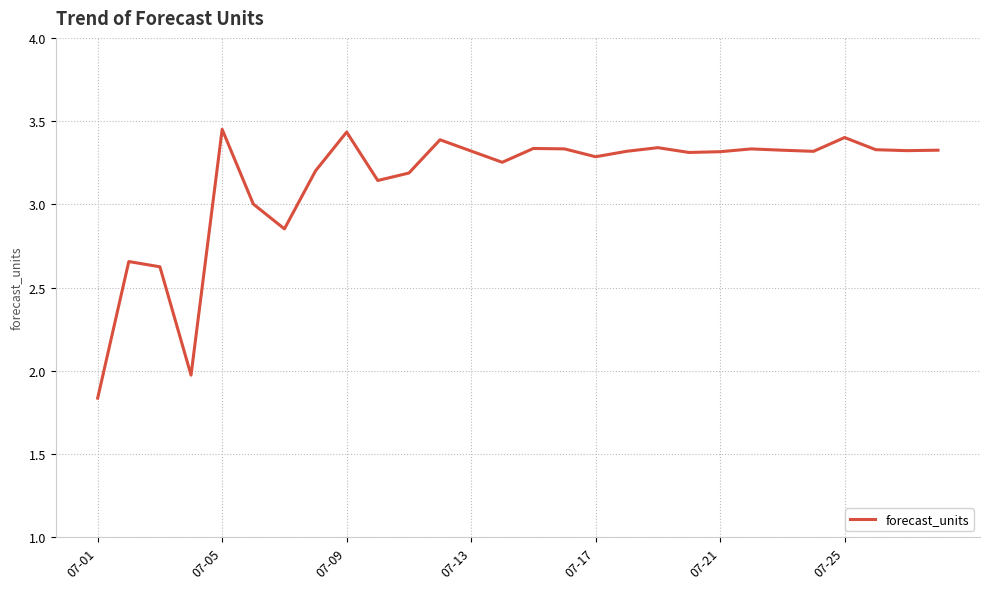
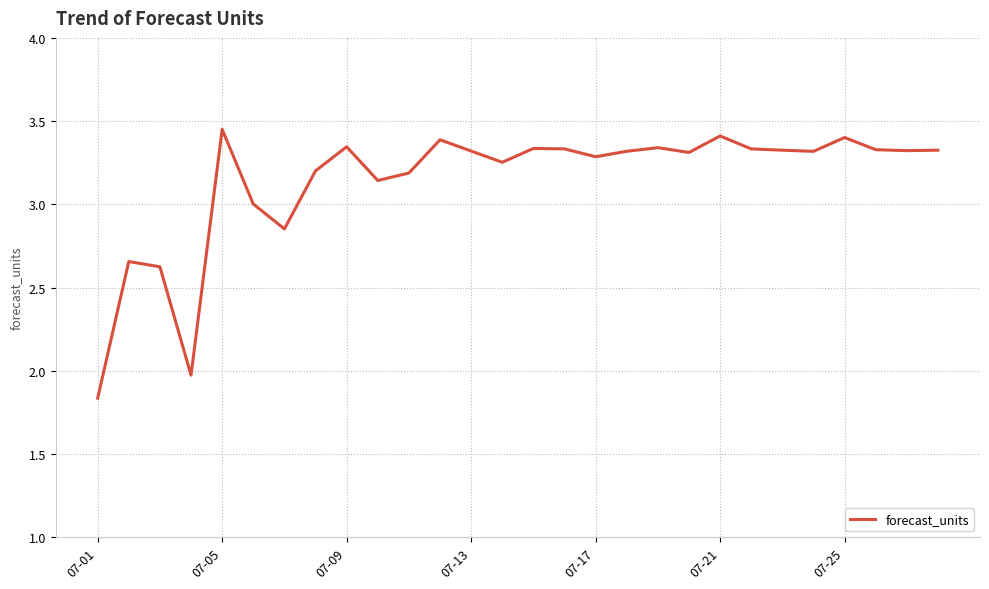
  {
    "07-01": 1.84,
    "07-05": 3.45,
-   "07-09": 3.43,
+   "07-09": 3.35,
    "07-13": 3.32,
    "07-17": 3.29,
-   "07-21": 3.32,
+   "07-21": 3.41,
    "07-25": 3.40
  }
